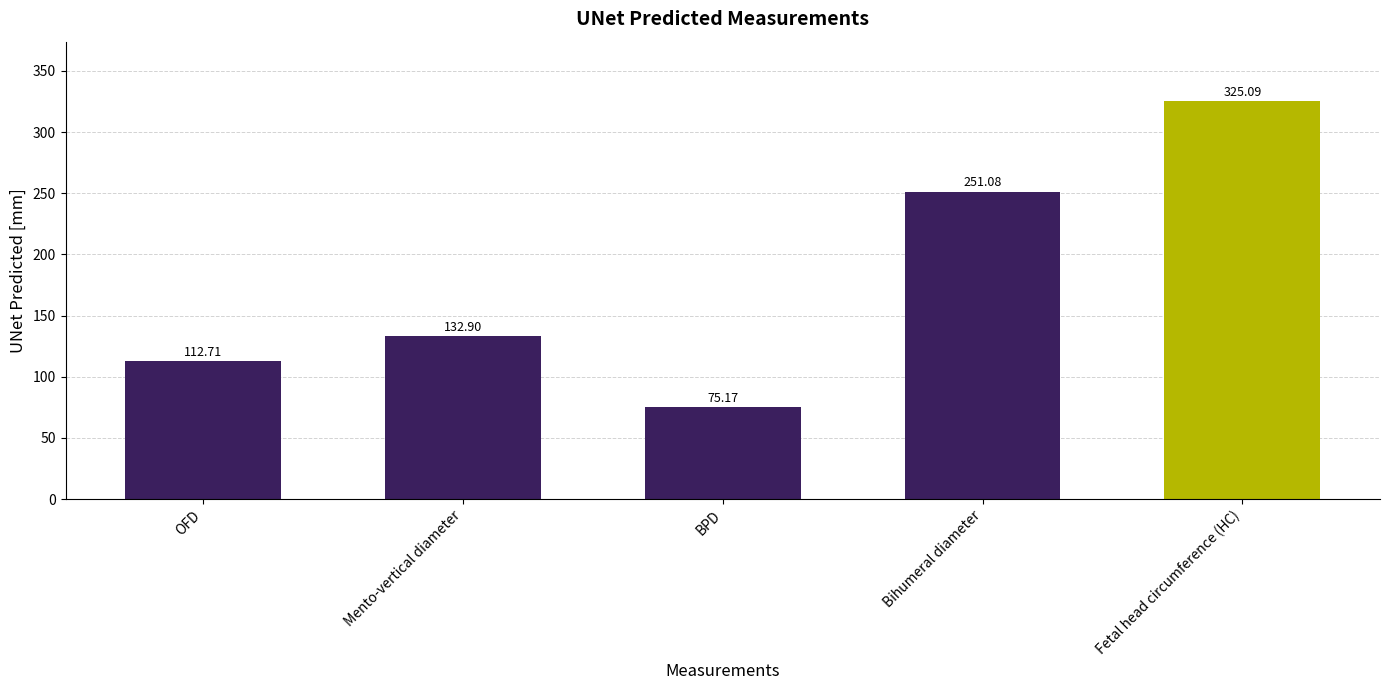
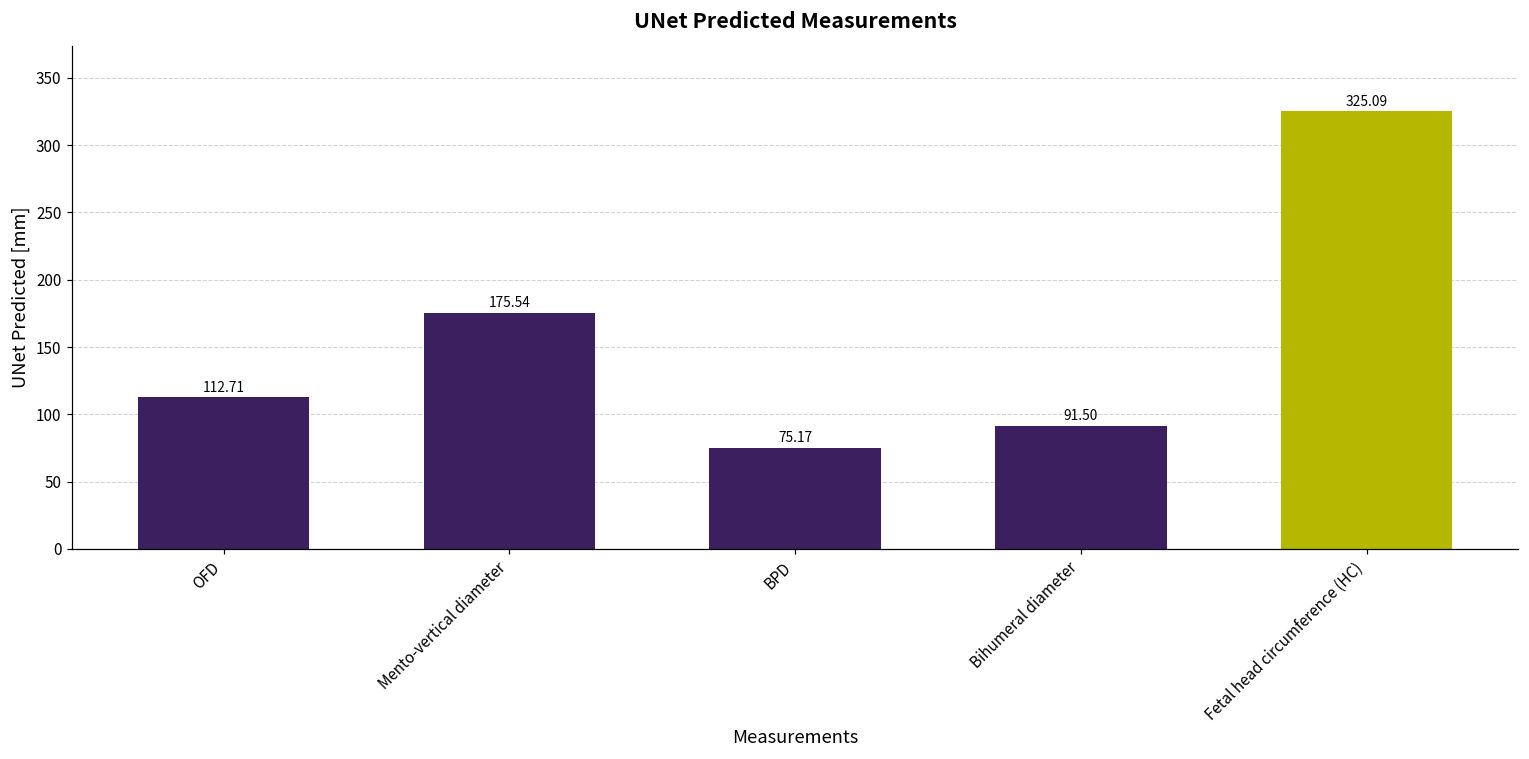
  {
    "OFD": 112.71,
-   "Mento-vertical diameter": 132.90,
+   "Mento-vertical diameter": 175.54,
    "BPD": 75.17,
-   "Bihumeral diameter": 251.08,
+   "Bihumeral diameter": 91.50,
    "Fetal head circumference (HC)": 325.09
  }
